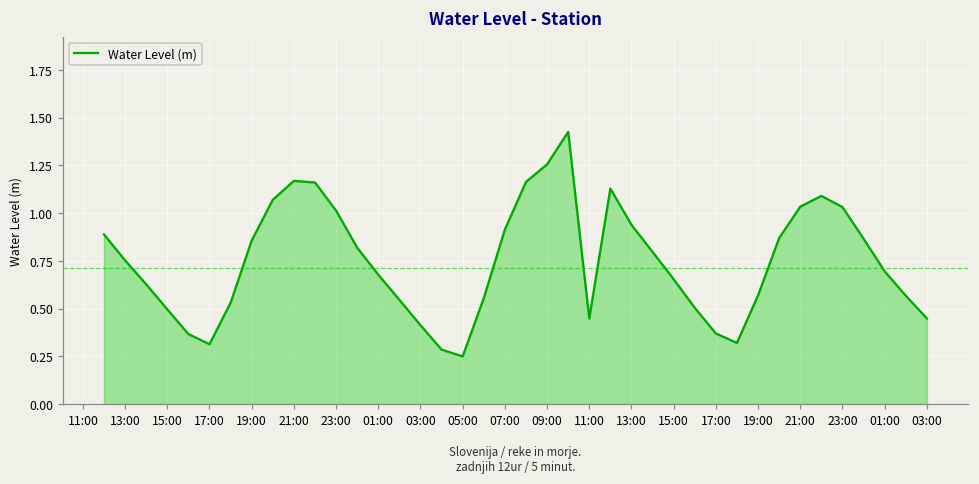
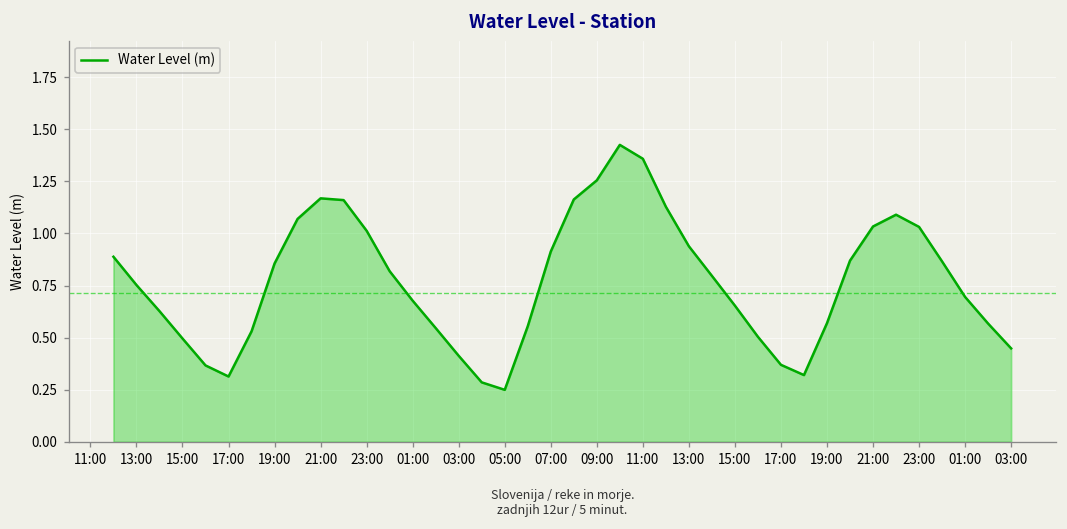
  {
    "05:00": 0.25,
    "07:00": 0.91,
    "09:00": 1.25,
-   "11:00": 0.45
+   "11:00": 1.36
  }
